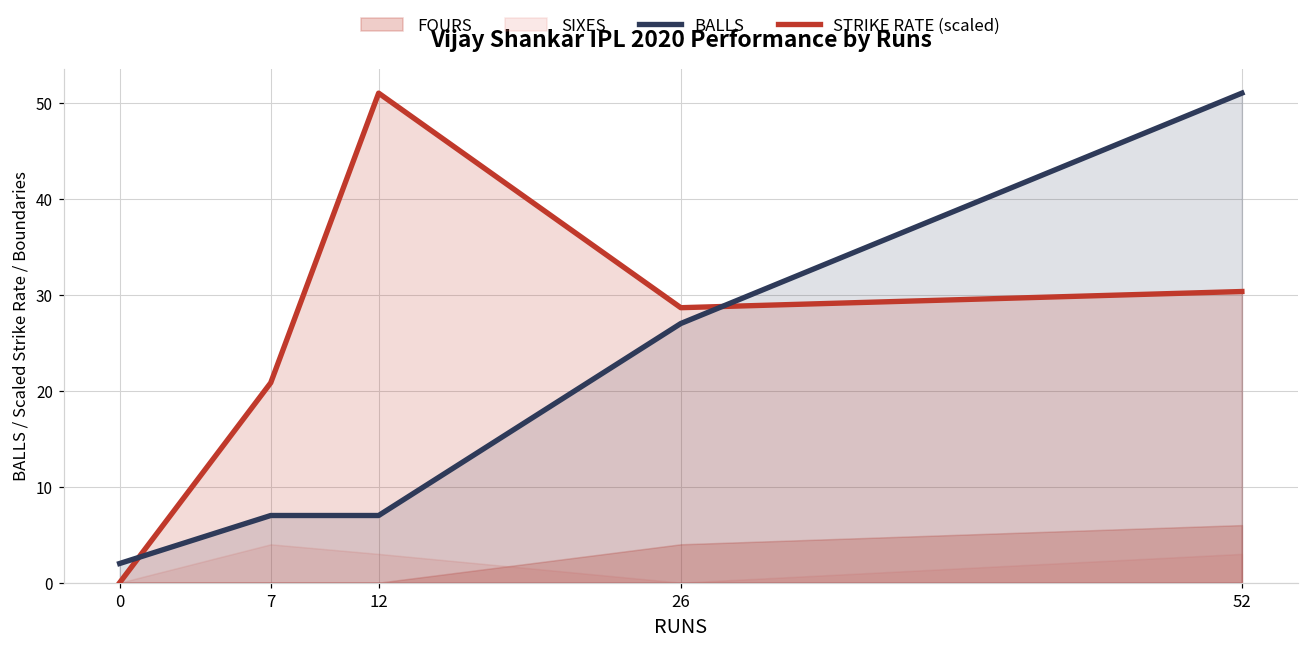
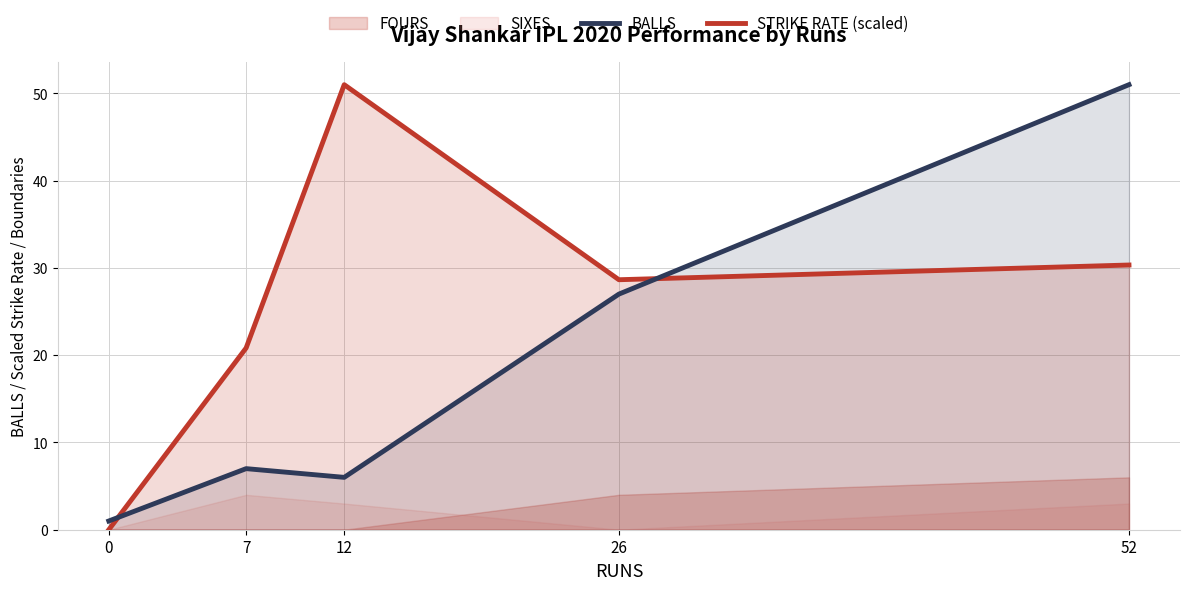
  {
    "BALLS": {
-     "0": 2,
+     "0": 1,
      "7": 7,
-     "12": 7,
+     "12": 6,
      "26": 27,
      "52": 51
    },
    "SIXES": {
      "7": 4,
      "12": 3,
      "26": 0,
      "52": 3
    }
  }
